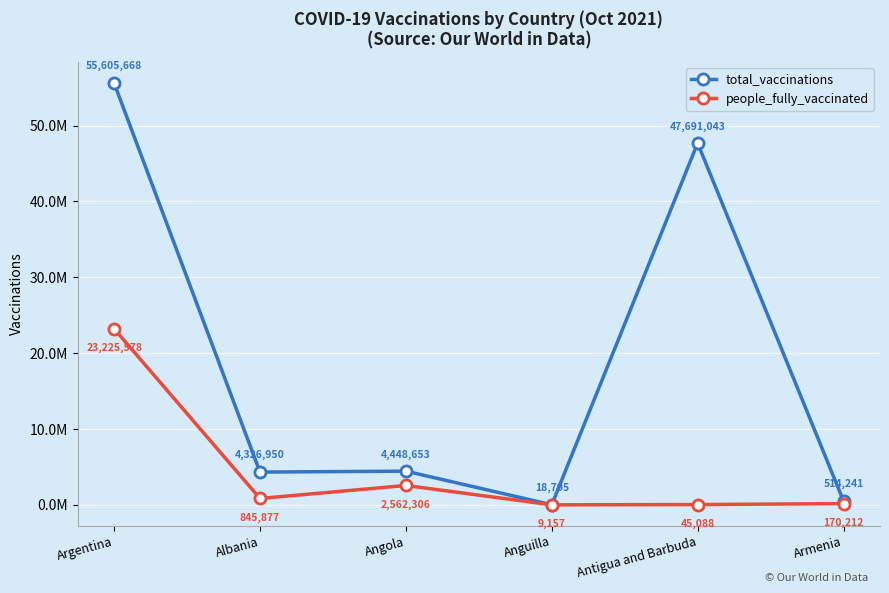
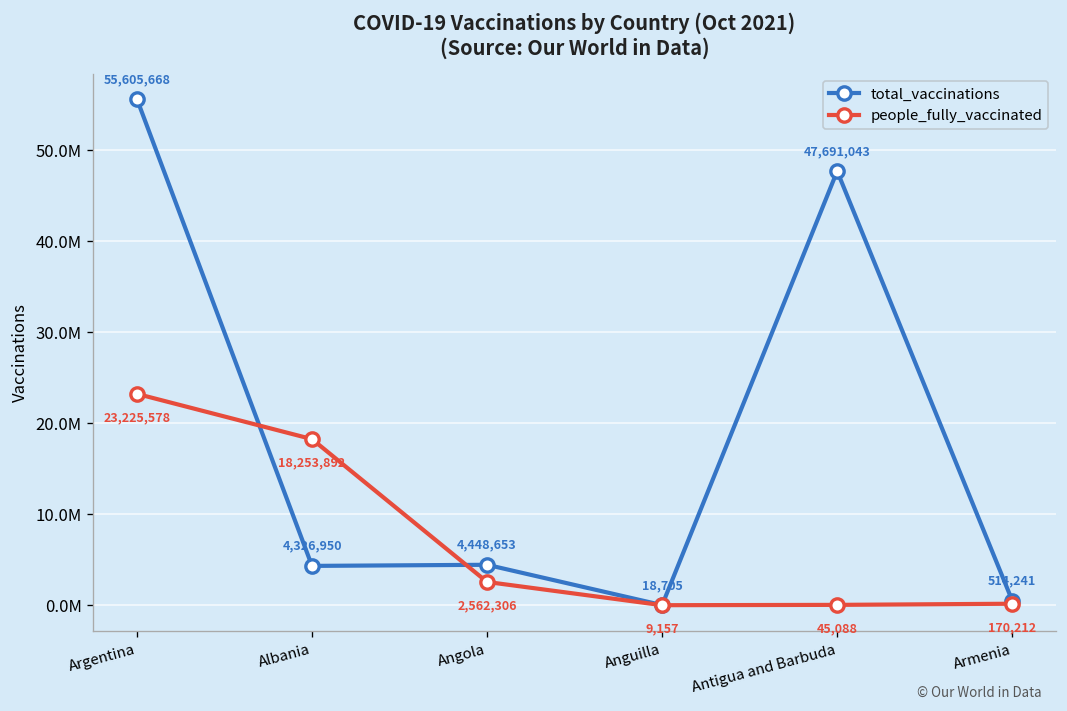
  {
    "total_vaccinations": {
      "Argentina": "55,605,668",
      "Albania": "4,326,950",
      "Angola": "4,448,653",
      "Antigua and Barbuda": "47,691,043",
      "Armenia": "514,241"
    },
    "people_fully_vaccinated": {
      "Argentina": "23,225,578",
-     "Albania": "845,877",
+     "Albania": "18,253,892",
      "Angola": "2,562,306",
      "Antigua and Barbuda": "45,088",
      "Armenia": "170,212"
    }
  }
